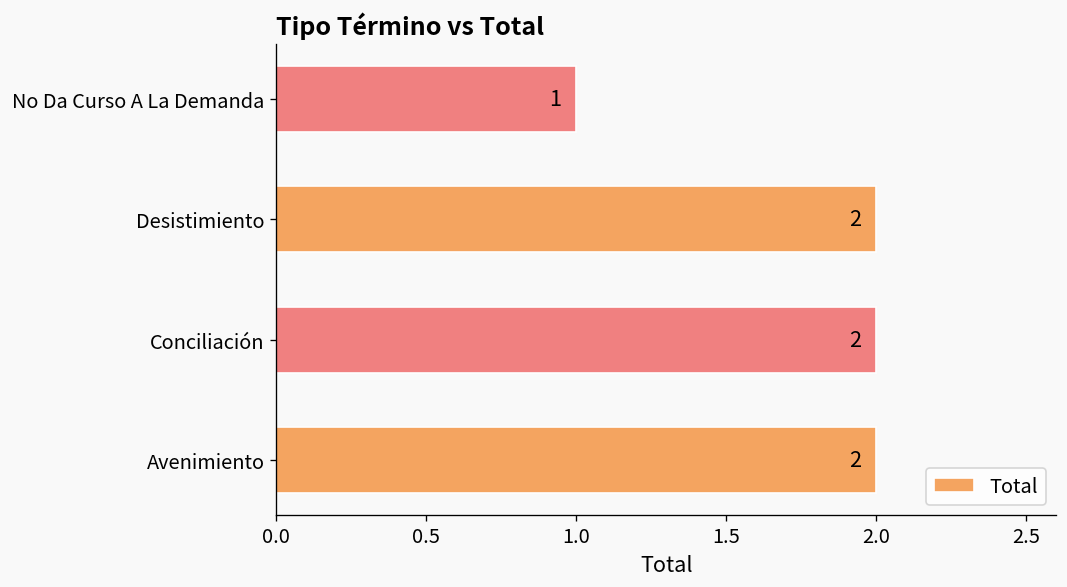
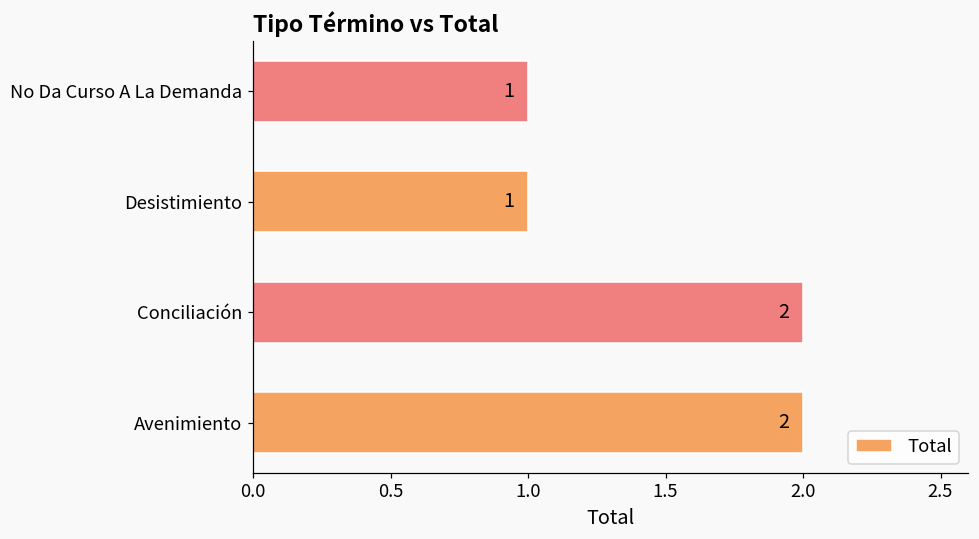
  {
    "No Da Curso A La Demanda": 1,
-   "Desistimiento": 2,
+   "Desistimiento": 1,
    "Conciliación": 2,
    "Avenimiento": 2
  }
